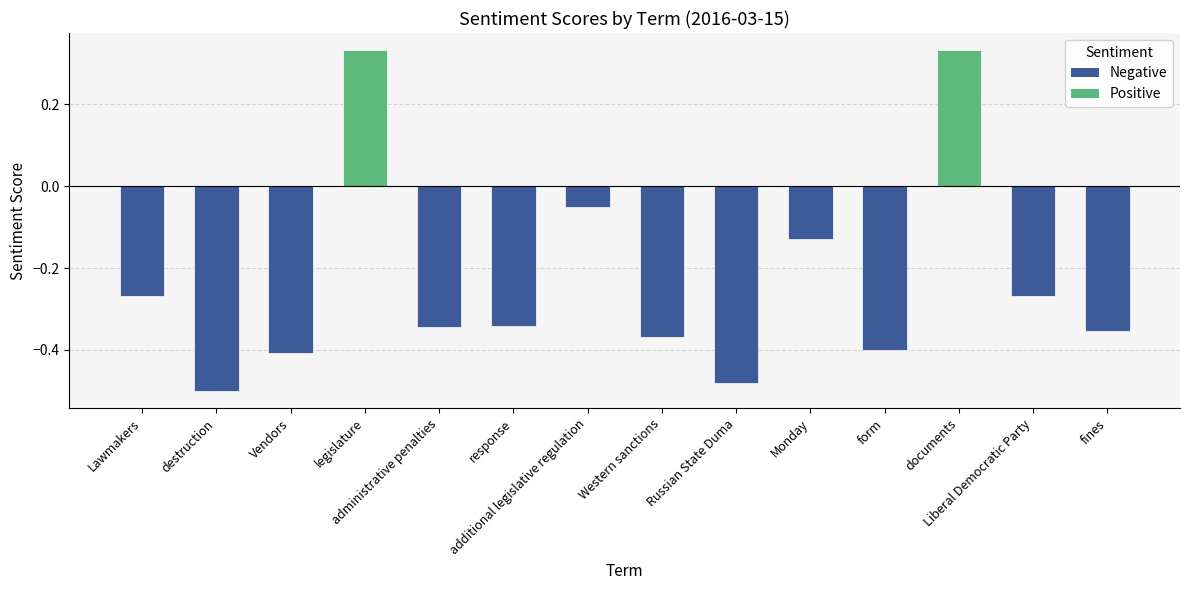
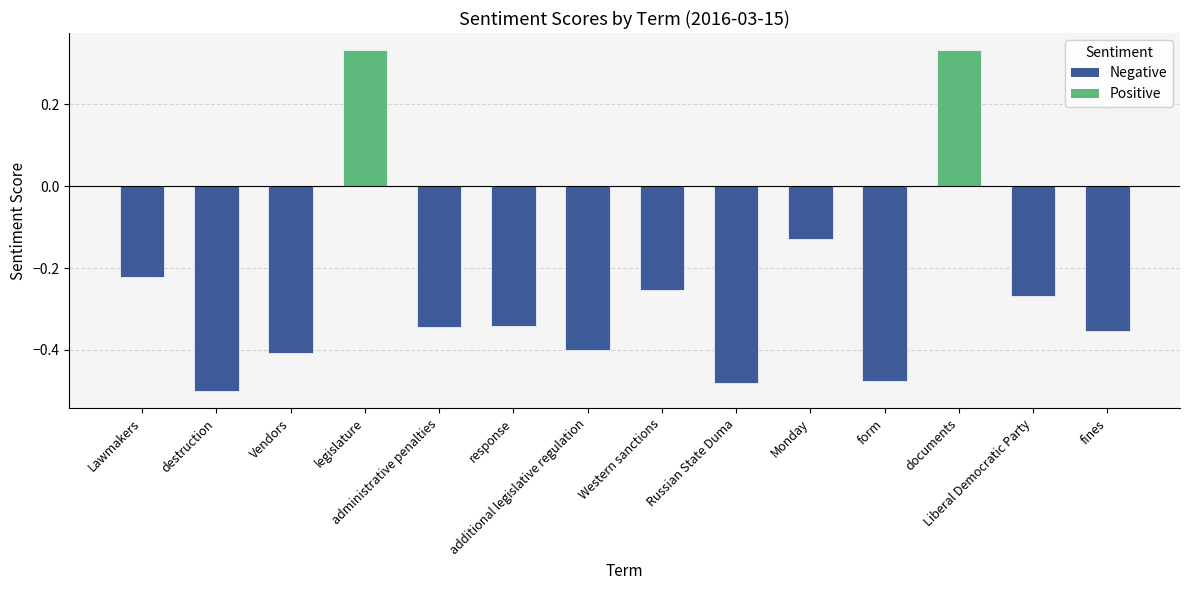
  {
-   "Lawmakers": -0.27,
+   "Lawmakers": -0.22,
    "destruction": -0.50,
    "Vendors": -0.41,
    "legislature": 0.33,
    "administrative penalties": -0.34,
    "response": -0.34,
-   "additional legislative regulation": -0.05,
-   "Western sanctions": -0.37,
+   "additional legislative regulation": -0.40,
+   "Western sanctions": -0.25,
    "Russian State Duma": -0.48,
    "Monday": -0.13,
-   "form": -0.40,
+   "form": -0.48,
    "documents": 0.33,
    "Liberal Democratic Party": -0.27,
    "fines": -0.35
  }
